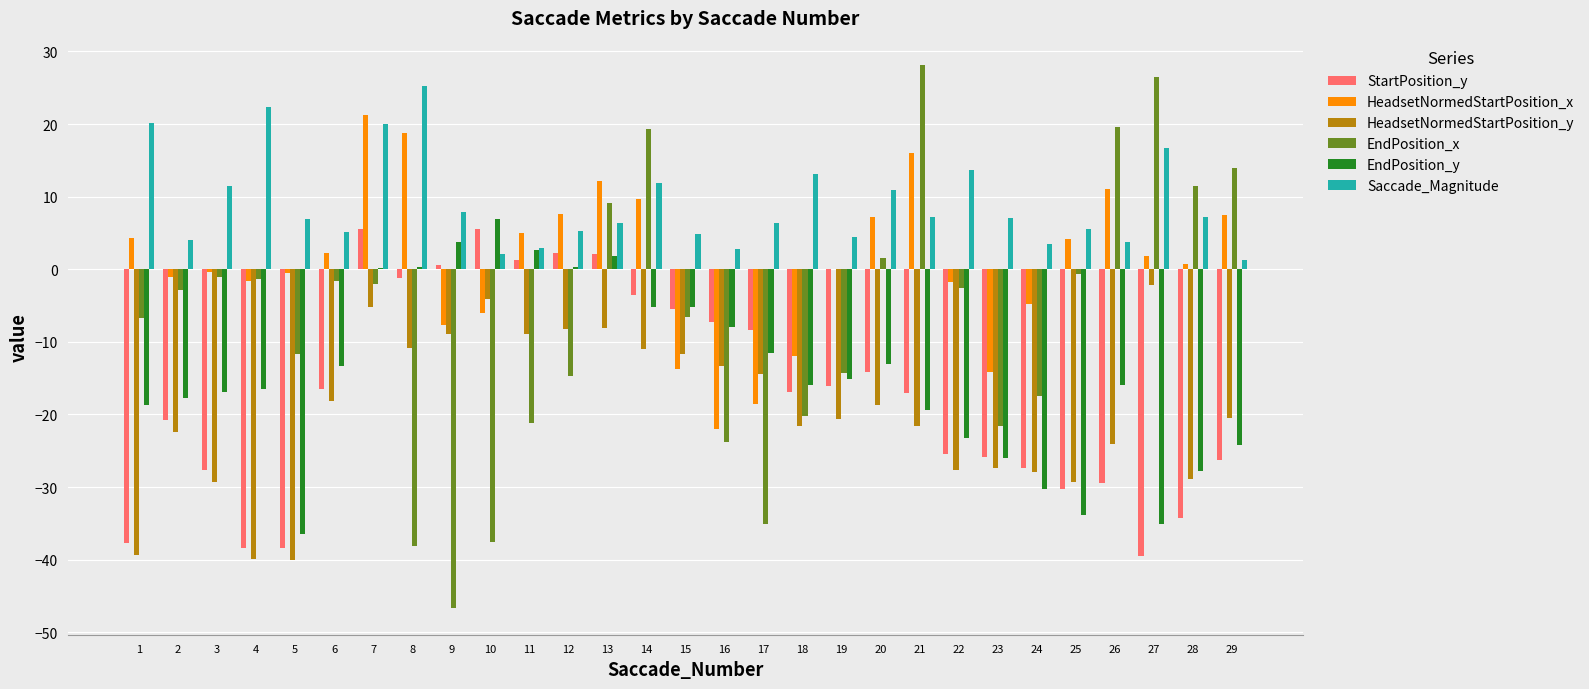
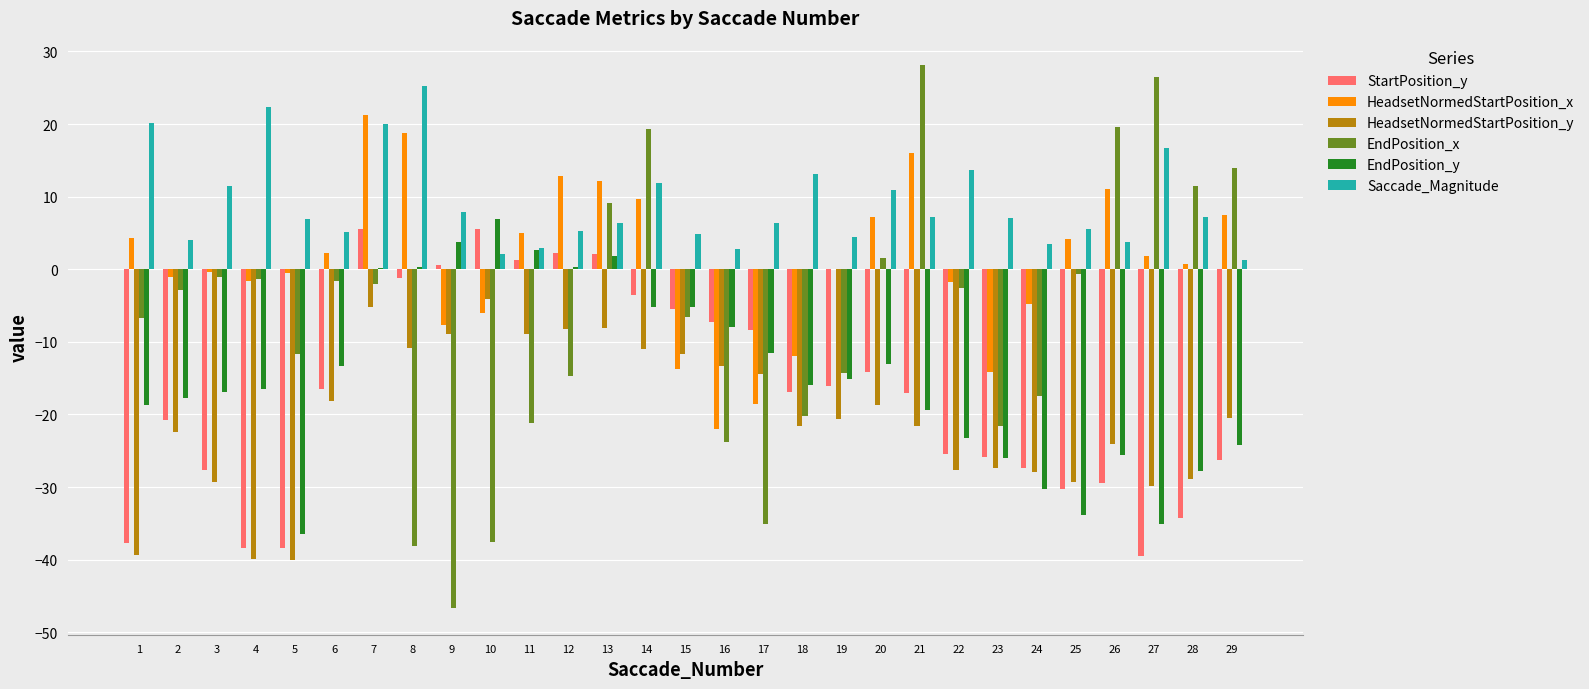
  {
    "StartPosition_y": {
      "1": -38,
      "2": -21,
      "3": -28,
      "4": -38,
      "5": -38,
      "6": -16,
      "7": 6,
      "8": -1,
      "9": 1,
      "10": 6,
      "11": 1,
      "12": 2,
      "13": 2,
      "14": -4,
      "15": -5,
      "16": -7,
      "17": -8,
      "18": -17,
      "19": -16,
      "20": -14,
      "21": -17,
      "22": -25,
      "23": -26,
      "24": -27,
      "25": -30,
      "26": -29,
      "27": -40,
      "28": -34,
      "29": -26
    },
    "HeadsetNormedStartPosition_x": {
      "1": 4,
      "2": -1,
      "4": -2,
      "5": -1,
      "6": 2,
      "7": 21,
      "8": 19,
      "9": -8,
      "10": -6,
      "11": 5,
-     "12": 8,
+     "12": 13,
      "13": 12,
      "14": 10,
      "15": -14,
      "16": -22,
      "17": -19,
      "18": -12,
      "20": 7,
      "21": 16,
      "22": -2,
      "23": -14,
      "24": -5,
      "25": 4,
      "26": 11,
      "27": 2,
      "28": 1,
      "29": 7
    },
    "HeadsetNormedStartPosition_y": {
      "1": -39,
      "2": -22,
      "3": -29,
      "4": -40,
      "5": -40,
      "6": -18,
      "7": -5,
      "8": -11,
      "9": -9,
      "10": -4,
      "11": -9,
      "12": -8,
      "13": -8,
      "14": -11,
      "15": -12,
      "16": -13,
      "17": -14,
      "18": -22,
      "19": -21,
      "20": -19,
      "21": -22,
      "22": -28,
      "23": -27,
      "24": -28,
      "25": -29,
      "26": -24,
-     "27": -2,
+     "27": -30,
      "28": -29,
      "29": -20
    },
    "EndPosition_x": {
      "1": -7,
      "2": -3,
      "3": -1,
      "4": -1,
      "5": -12,
      "6": -2,
      "7": -2,
      "8": -38,
      "9": -47,
      "10": -38,
      "11": -21,
      "12": -15,
      "13": 9,
      "14": 19,
      "15": -7,
      "16": -24,
      "17": -35,
      "18": -20,
      "19": -14,
      "20": 2,
      "21": 28,
      "22": -3,
      "23": -22,
      "24": -17,
      "25": -1,
      "26": 20,
      "27": 27,
      "28": 11,
      "29": 14
    },
    "EndPosition_y": {
      "1": -19,
      "2": -18,
      "3": -17,
      "4": -16,
      "5": -37,
      "6": -13,
      "9": 4,
      "10": 7,
      "11": 3,
      "13": 2,
      "14": -5,
      "15": -5,
      "16": -8,
      "17": -12,
      "18": -16,
      "19": -15,
      "20": -13,
      "21": -19,
      "22": -23,
      "23": -26,
      "24": -30,
      "25": -34,
-     "26": -16,
+     "26": -26,
      "27": -35,
      "28": -28,
      "29": -24
    },
    "Saccade_Magnitude": {
      "1": 20,
      "2": 4,
      "3": 11,
      "4": 22,
      "5": 7,
      "6": 5,
      "7": 20,
      "8": 25,
      "9": 8,
      "10": 2,
      "11": 3,
      "12": 5,
      "13": 6,
      "14": 12,
      "15": 5,
      "16": 3,
      "17": 6,
      "18": 13,
      "19": 5,
      "20": 11,
      "21": 7,
      "22": 14,
      "23": 7,
      "24": 3,
      "25": 6,
      "26": 4,
      "27": 17,
      "28": 7,
      "29": 1
    }
  }
